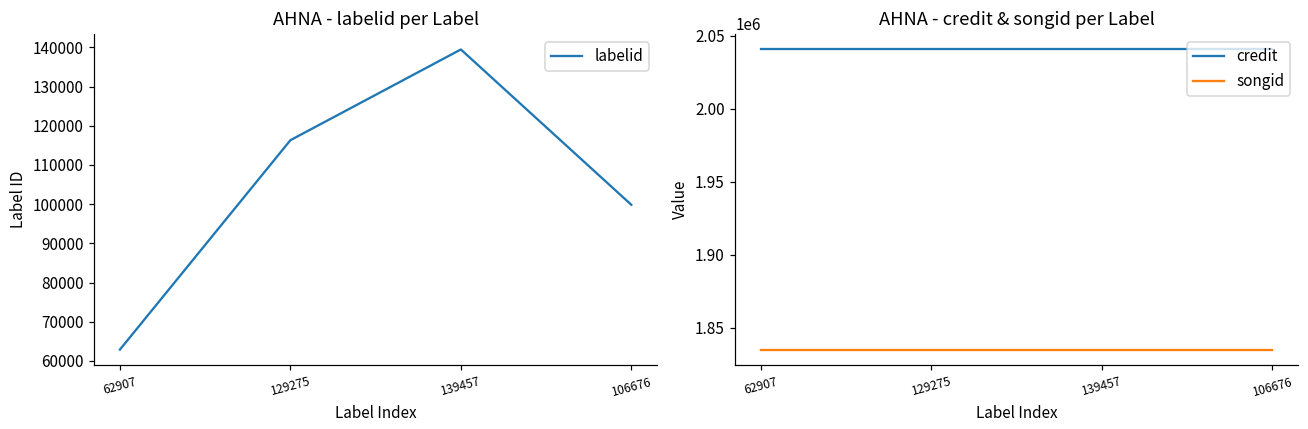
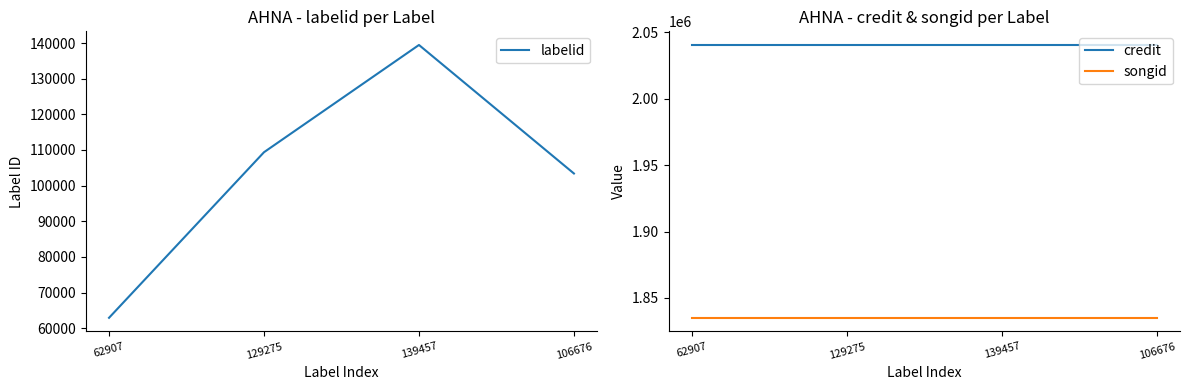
  {
    "AHNA - labelid per Label": {
      "62907": 63000,
-     "129275": 116000,
+     "129275": 109000,
      "139457": 139000,
-     "106676": 100000
+     "106676": 103000
    },
    "AHNA - credit & songid per Label": {
      "credit": {
        "62907": 2040000,
        "129275": 2040000,
        "139457": 2040000
      },
      "songid": {
        "62907": 1835000,
        "129275": 1835000,
        "139457": 1835000,
        "106676": 1835000
      }
    }
  }
